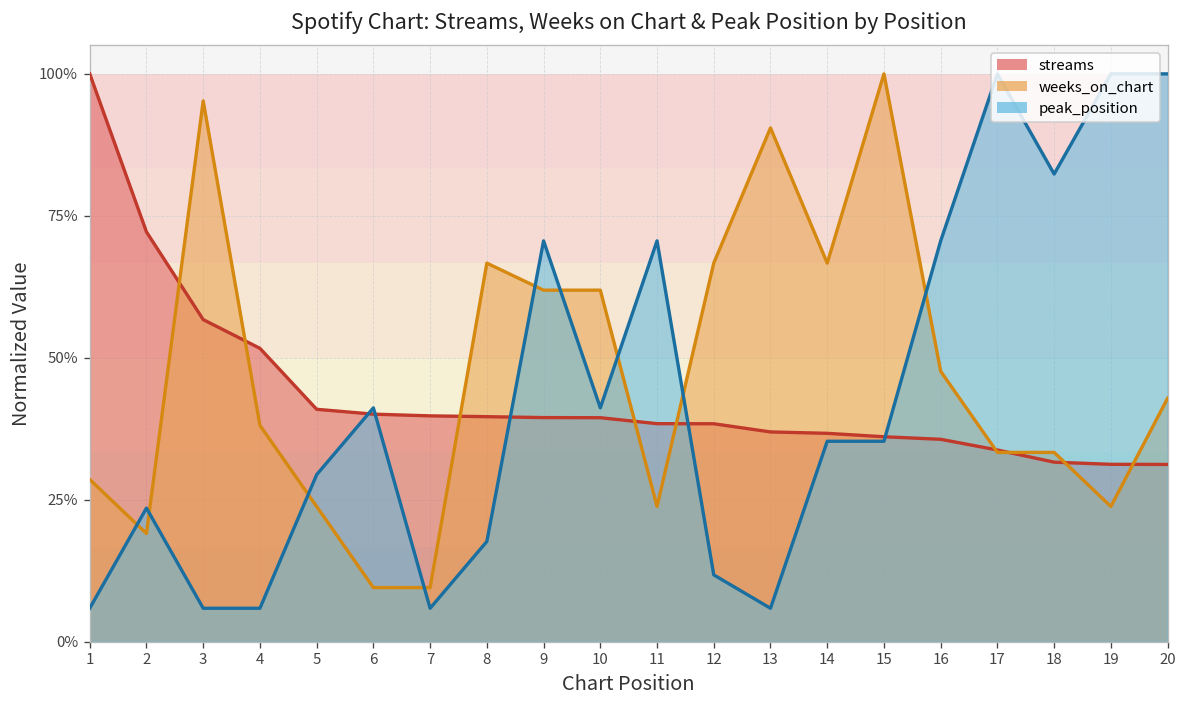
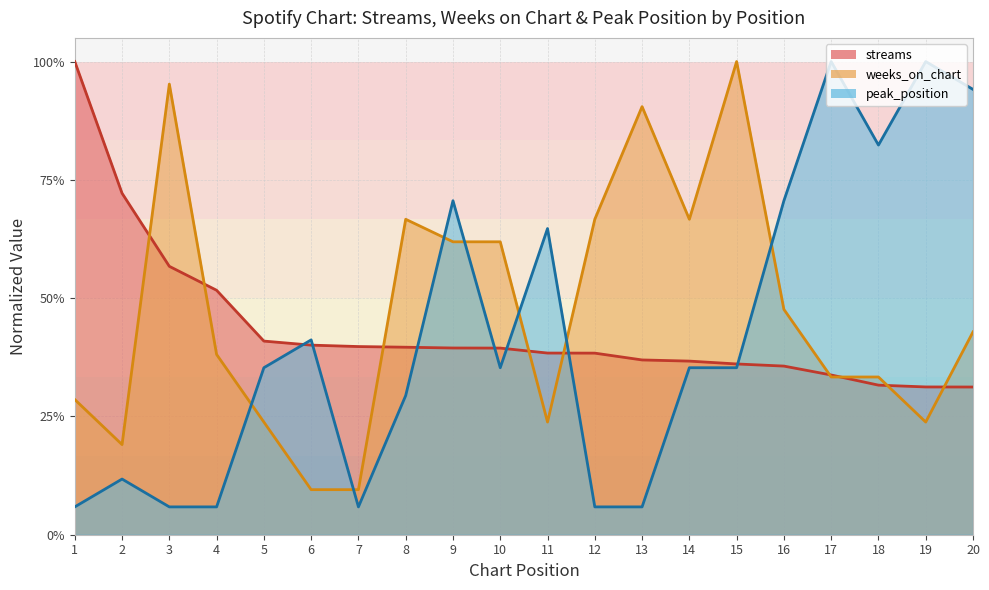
  {
    "peak_position": {
      "1": "6%",
-     "2": "24%",
+     "2": "12%",
      "3": "6%",
      "4": "6%",
-     "5": "29%",
+     "5": "35%",
      "6": "41%",
      "7": "6%",
-     "8": "18%",
+     "8": "29%",
      "9": "71%",
-     "10": "41%",
-     "11": "71%",
-     "12": "12%",
+     "10": "35%",
+     "11": "65%",
+     "12": "6%",
      "13": "6%",
      "14": "35%",
      "15": "35%",
      "16": "71%",
      "18": "82%",
-     "20": "100%"
+     "20": "94%"
    }
  }
